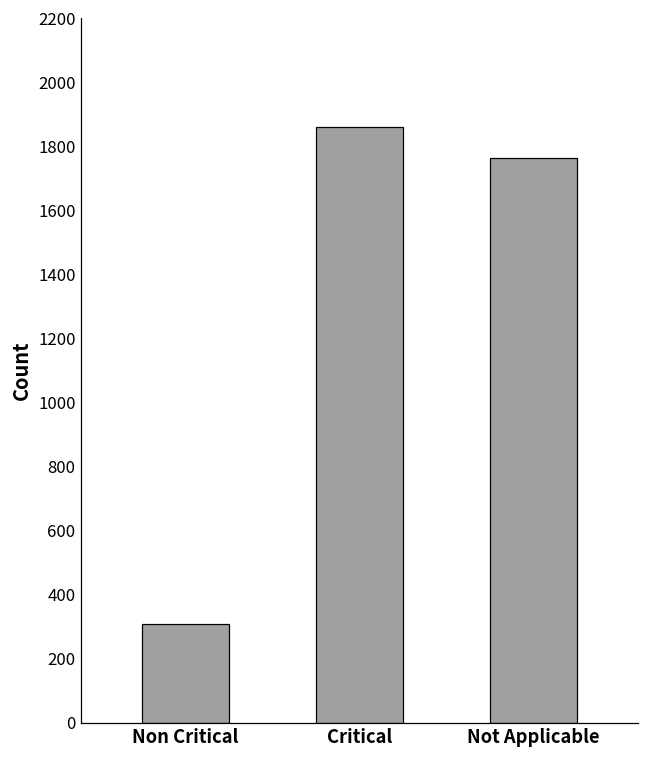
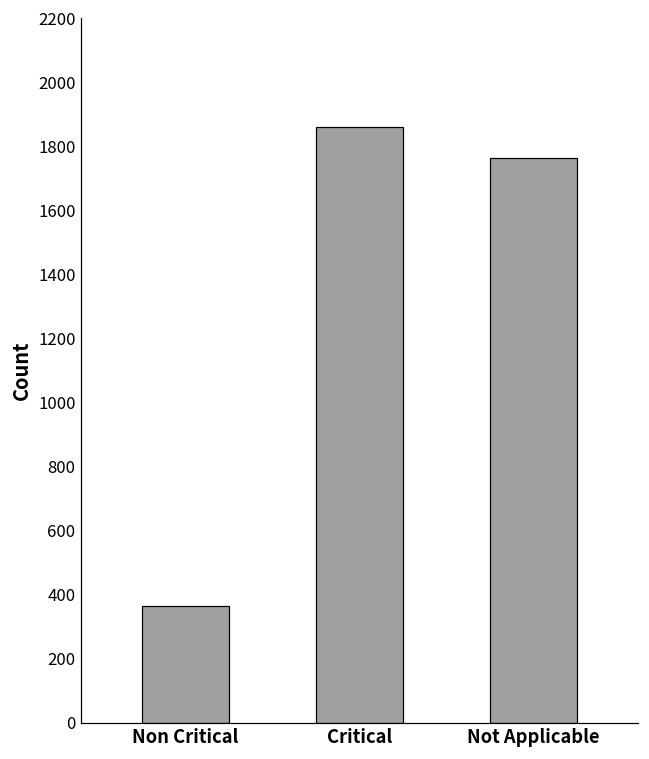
  {
-   "Non Critical": 310,
+   "Non Critical": 370,
    "Critical": 1860,
    "Not Applicable": 1760
  }
